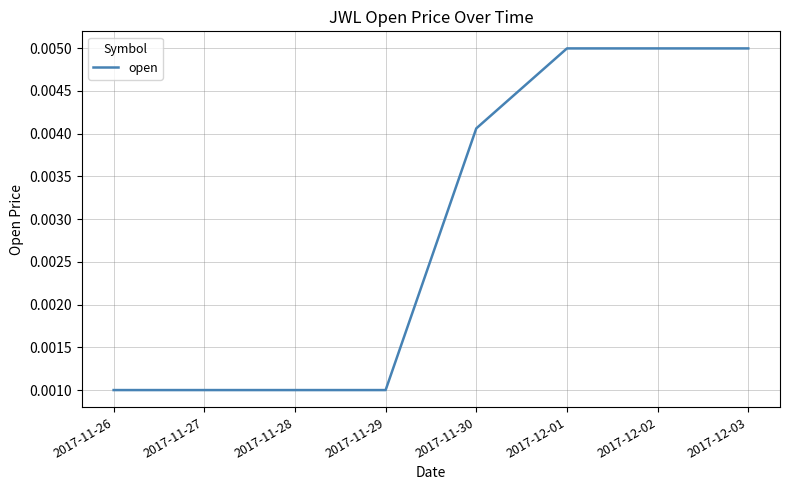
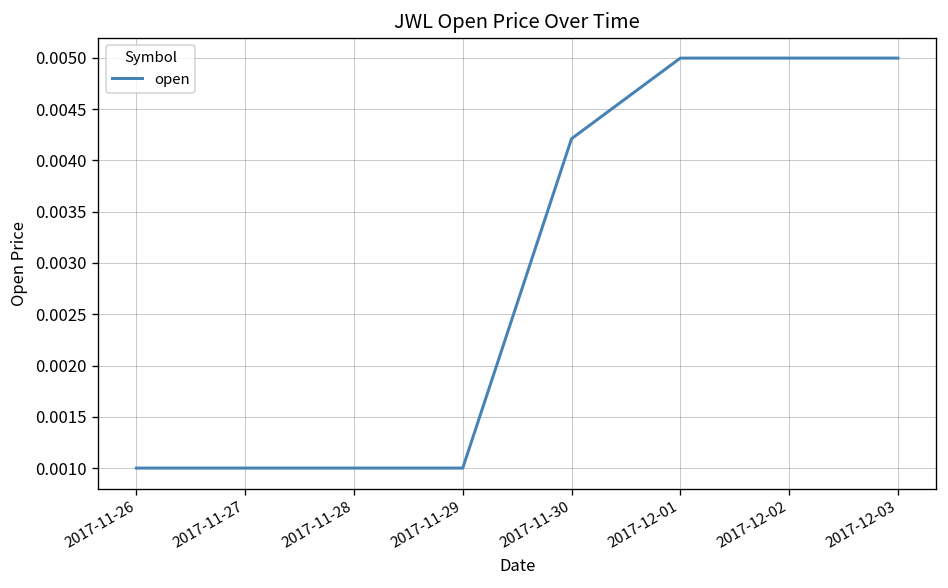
  {
    "2017-11-26": 0.0010,
    "2017-11-27": 0.0010,
    "2017-11-28": 0.0010,
    "2017-11-29": 0.0010,
-   "2017-11-30": 0.0041,
+   "2017-11-30": 0.0042,
    "2017-12-01": 0.0050,
    "2017-12-02": 0.0050,
    "2017-12-03": 0.0050
  }
